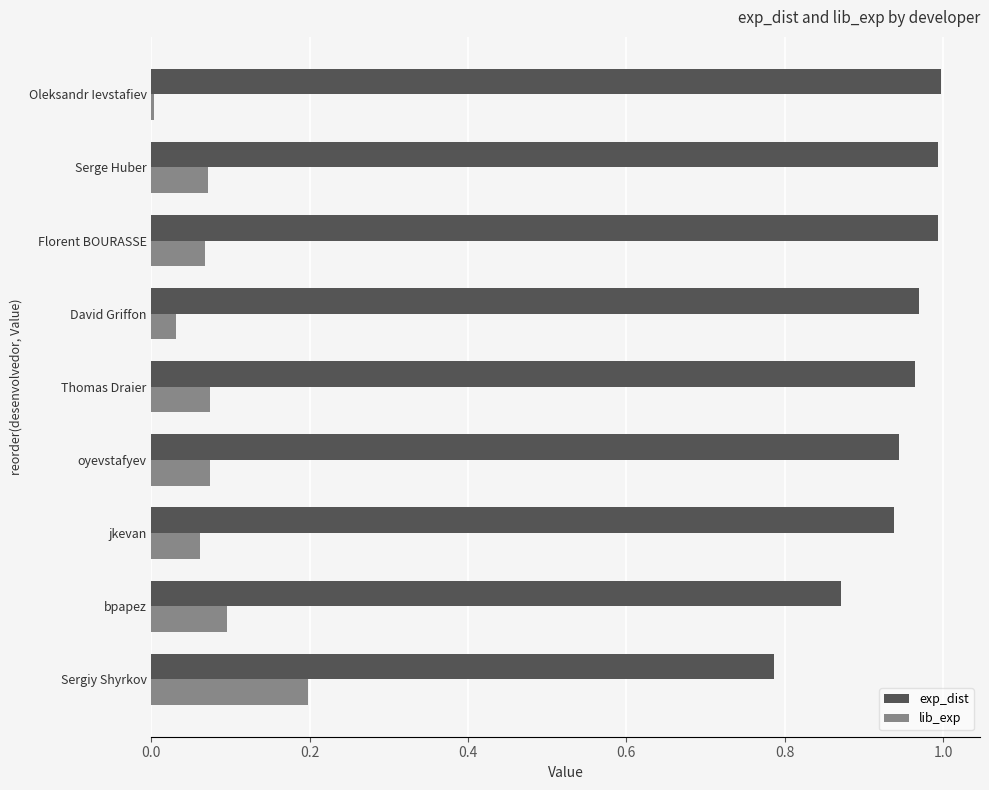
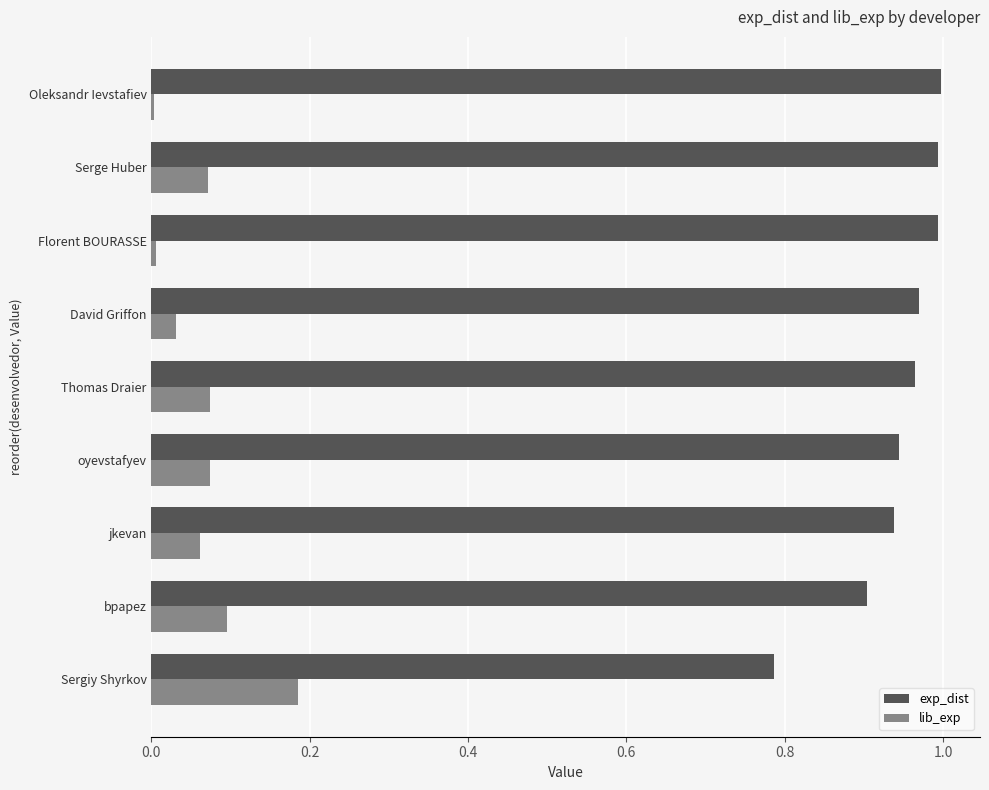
  {
    "exp_dist": {
      "Oleksandr Ievstafiev": 1.00,
      "Serge Huber": 0.99,
      "Florent BOURASSE": 0.99,
      "David Griffon": 0.97,
      "Thomas Draier": 0.96,
      "oyevstafyev": 0.94,
      "jkevan": 0.94,
-     "bpapez": 0.87,
+     "bpapez": 0.90,
      "Sergiy Shyrkov": 0.79
    },
    "lib_exp": {
      "Serge Huber": 0.07,
-     "Florent BOURASSE": 0.07,
+     "Florent BOURASSE": 0.01,
      "David Griffon": 0.03,
      "Thomas Draier": 0.07,
      "oyevstafyev": 0.07,
      "jkevan": 0.06,
      "bpapez": 0.10,
-     "Sergiy Shyrkov": 0.20
+     "Sergiy Shyrkov": 0.18
    }
  }
